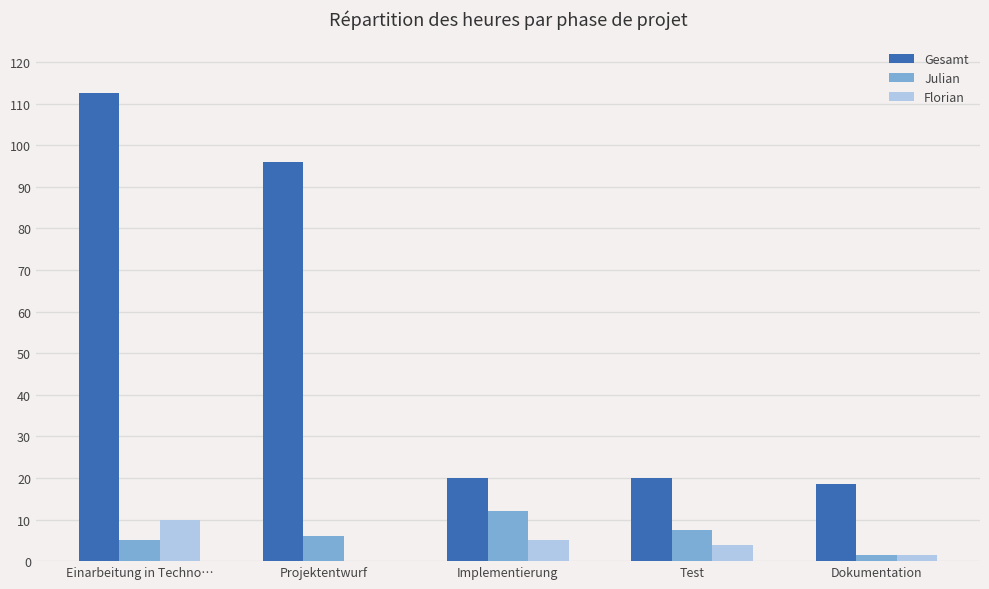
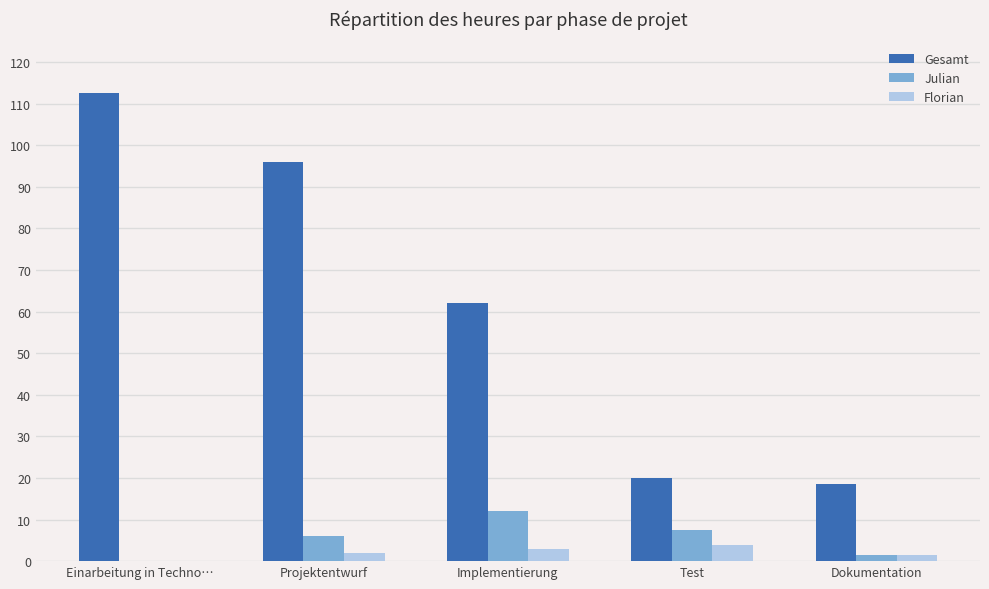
  {
    "Gesamt": {
      "Einarbeitung in Techno…": 113,
      "Projektentwurf": 96,
-     "Implementierung": 20,
+     "Implementierung": 62,
      "Test": 20,
      "Dokumentation": 19
    },
    "Julian": {
-     "Einarbeitung in Techno…": 5,
+     "Einarbeitung in Techno…": 0,
      "Projektentwurf": 6,
      "Implementierung": 12,
      "Test": 8,
      "Dokumentation": 2
    },
    "Florian": {
-     "Einarbeitung in Techno…": 10,
-     "Projektentwurf": 0,
-     "Implementierung": 5,
+     "Einarbeitung in Techno…": 0,
+     "Projektentwurf": 2,
+     "Implementierung": 3,
      "Test": 4,
      "Dokumentation": 2
    }
  }
